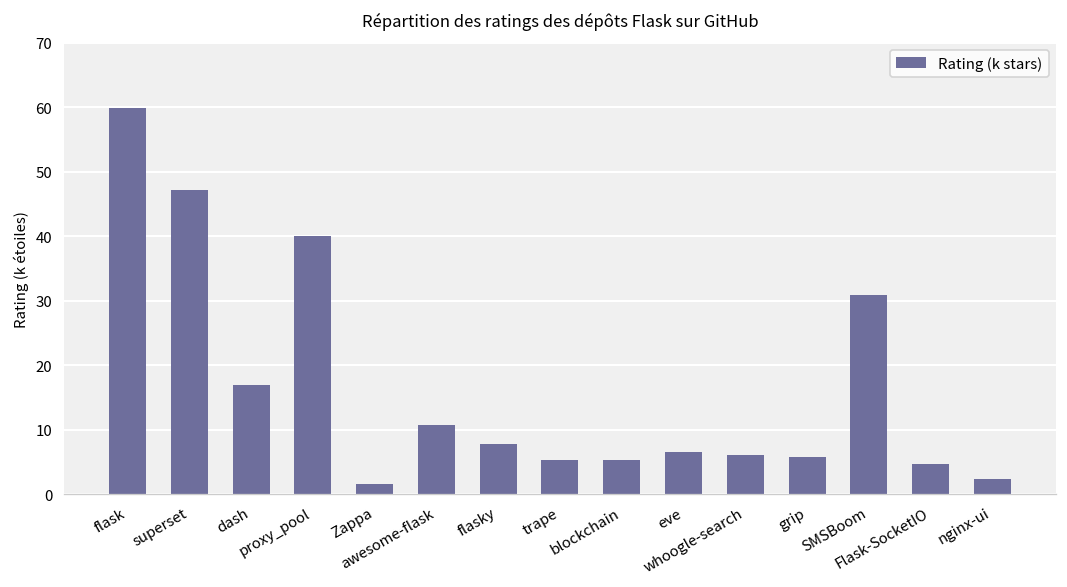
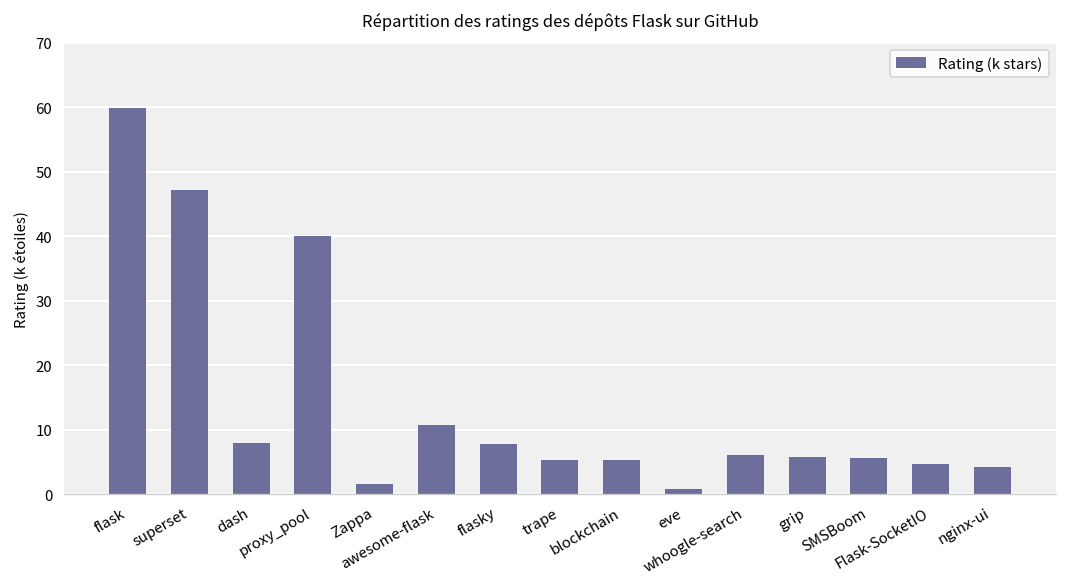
  {
    "flask": 60,
    "superset": 47,
-   "dash": 17,
+   "dash": 8,
    "proxy_pool": 40,
    "Zappa": 2,
    "awesome-flask": 11,
    "flasky": 8,
    "trape": 5,
    "blockchain": 5,
-   "eve": 7,
+   "eve": 1,
    "whoogle-search": 6,
    "grip": 6,
-   "SMSBoom": 31,
+   "SMSBoom": 6,
    "Flask-SocketIO": 5,
-   "nginx-ui": 2
+   "nginx-ui": 4
  }
